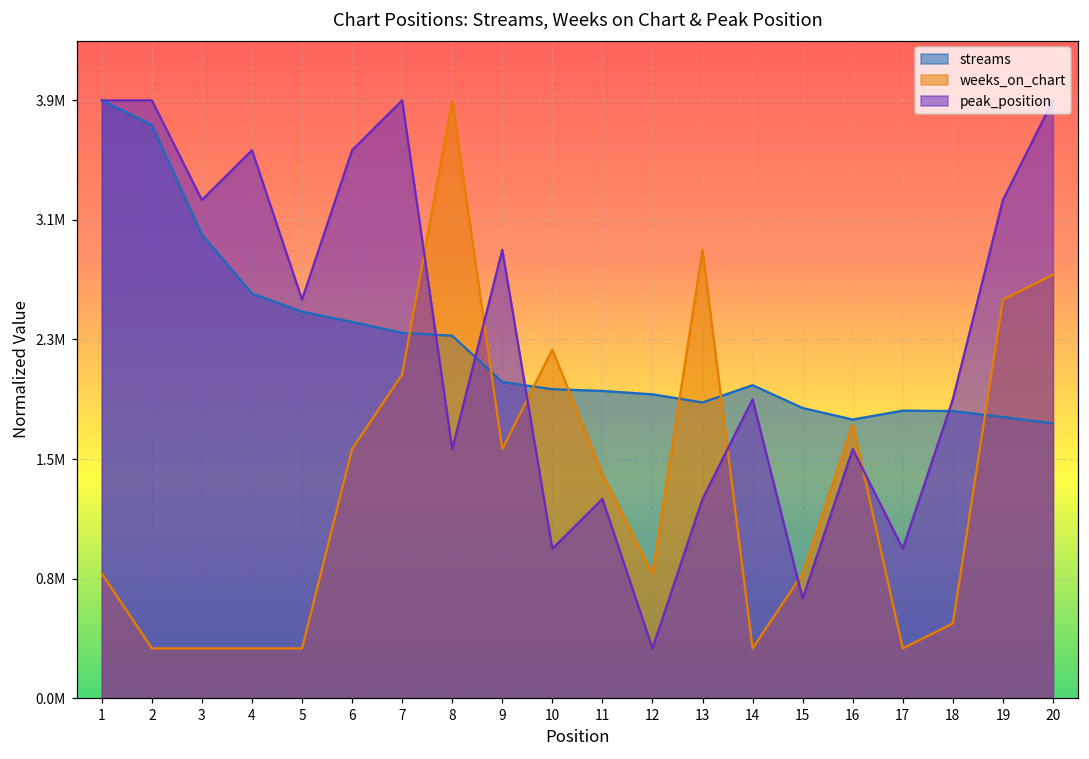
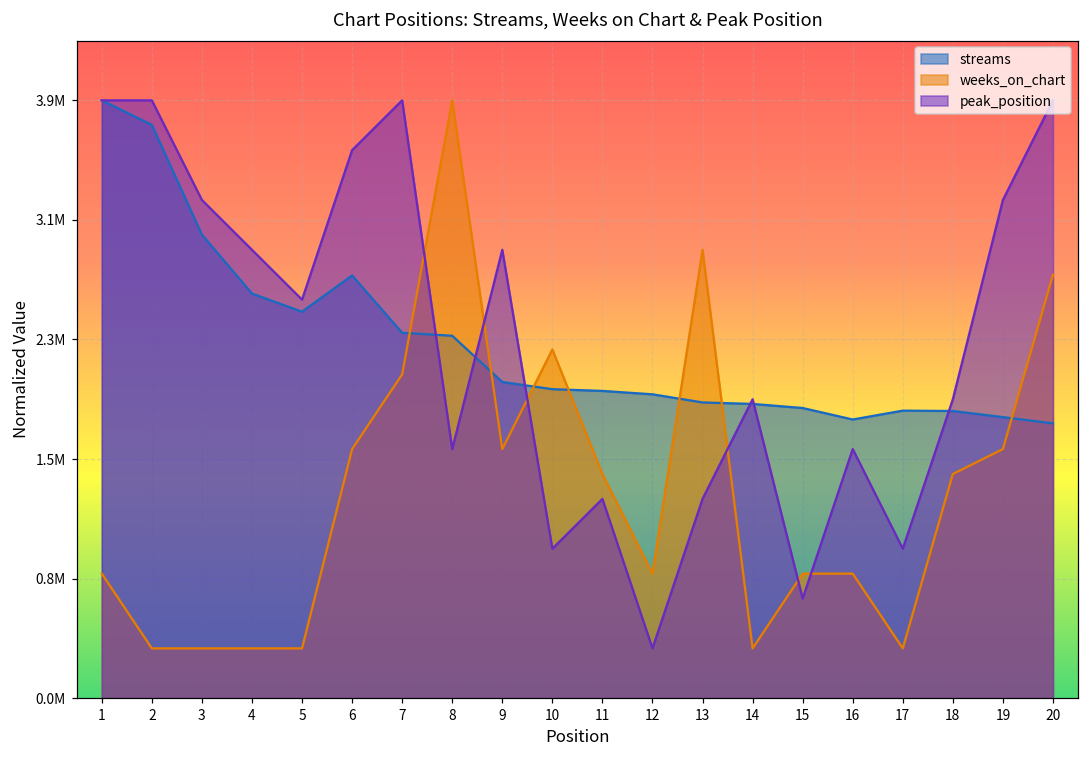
  {
    "streams": {
      "2": 3740000,
      "3": 3020000,
      "4": 2640000,
      "5": 2520000,
-     "6": 2450000,
+     "6": 2760000,
      "7": 2380000,
      "8": 2360000,
      "9": 2060000,
      "10": 2020000,
      "11": 2000000,
      "12": 1980000,
      "13": 1930000,
-     "14": 2040000,
+     "14": 1920000,
      "15": 1890000,
      "16": 1820000,
      "17": 1880000,
      "18": 1870000,
      "19": 1830000,
      "20": 1790000
    },
    "weeks_on_chart": {
      "1": 810000,
      "2": 330000,
      "3": 330000,
      "4": 330000,
      "5": 330000,
      "6": 1630000,
      "7": 2110000,
      "8": 3900000,
      "9": 1630000,
      "10": 2280000,
      "11": 1460000,
      "12": 810000,
      "13": 2930000,
      "14": 330000,
      "15": 810000,
-     "16": 1790000,
+     "16": 810000,
      "17": 330000,
-     "18": 490000,
-     "19": 2600000,
+     "18": 1460000,
+     "19": 1630000,
      "20": 2760000
    },
    "peak_position": {
      "2": 3900000,
      "3": 3250000,
-     "4": 3580000,
+     "4": 2930000,
      "5": 2600000,
      "6": 3580000,
      "7": 3900000,
      "8": 1630000,
      "9": 2930000,
      "10": 980000,
      "11": 1300000,
      "12": 330000,
      "13": 1300000,
      "14": 1950000,
      "15": 650000,
      "16": 1630000,
      "17": 980000,
      "18": 1950000,
      "19": 3250000
    }
  }
